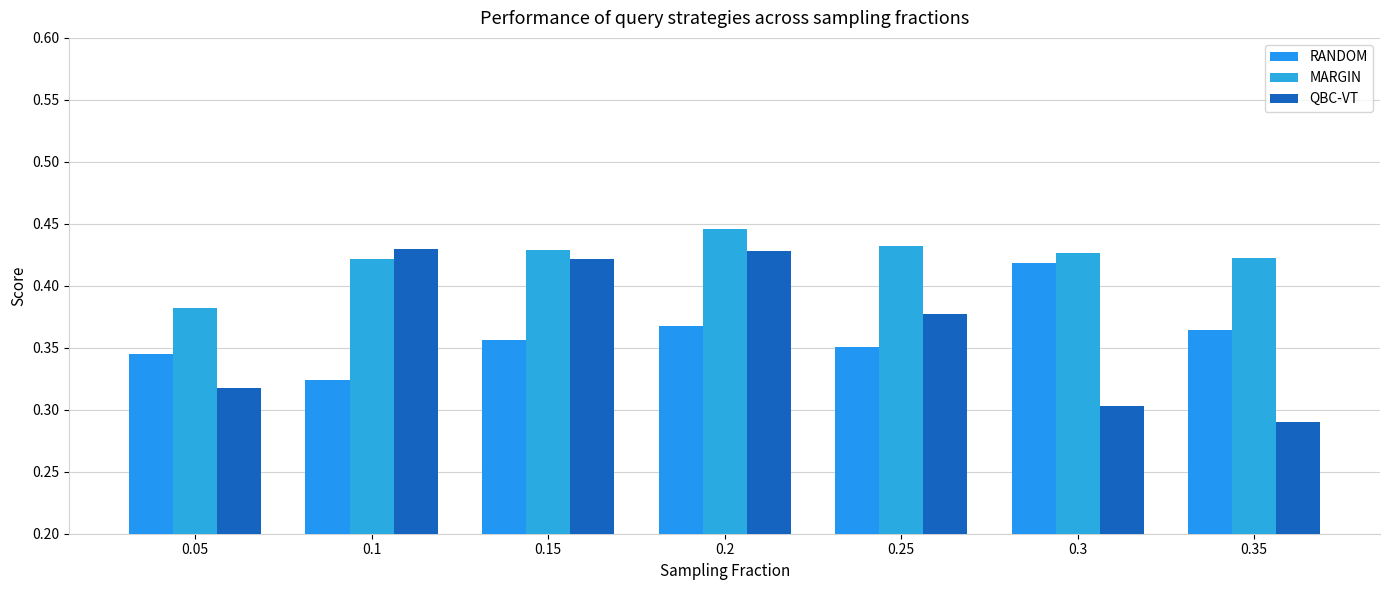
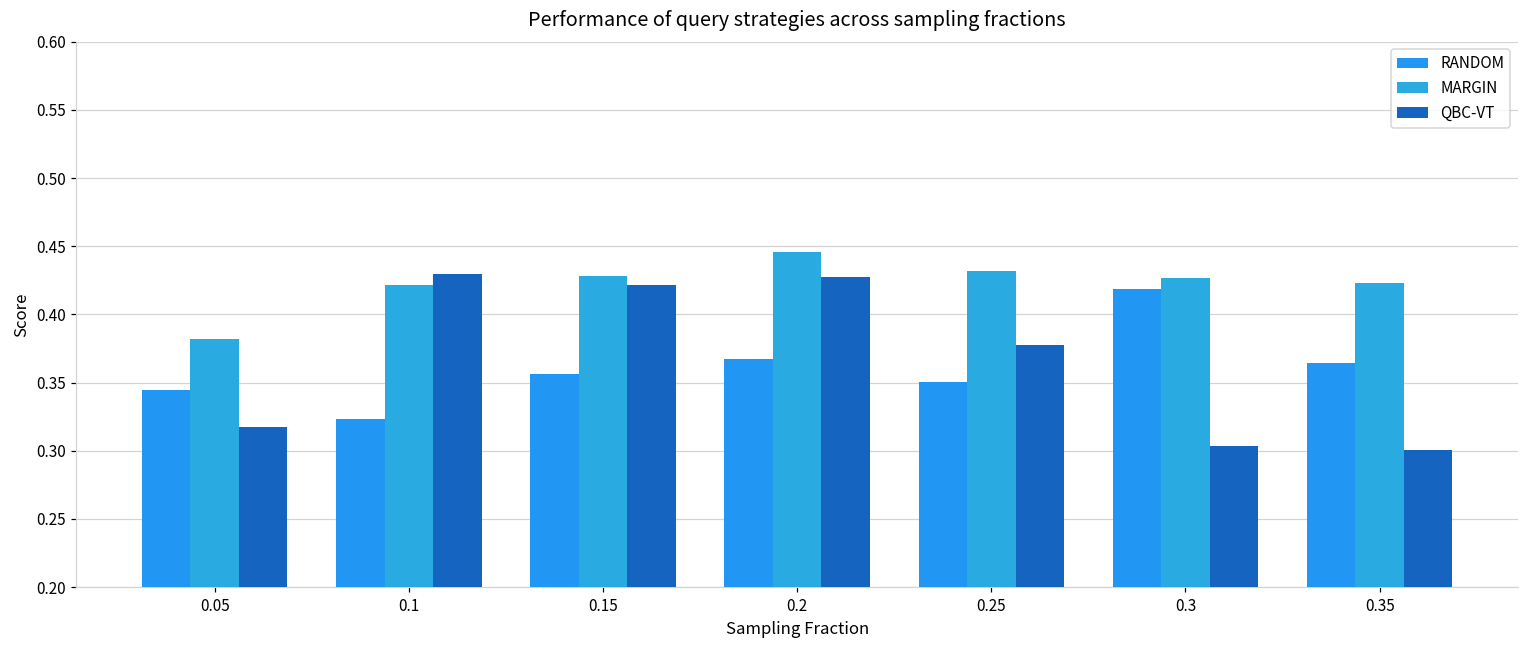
  {
    "QBC-VT": {
      "0.05": 0.317,
      "0.1": 0.429,
      "0.15": 0.421,
      "0.2": 0.428,
      "0.25": 0.378,
      "0.3": 0.303,
-     "0.35": 0.290
+     "0.35": 0.300
    }
  }
